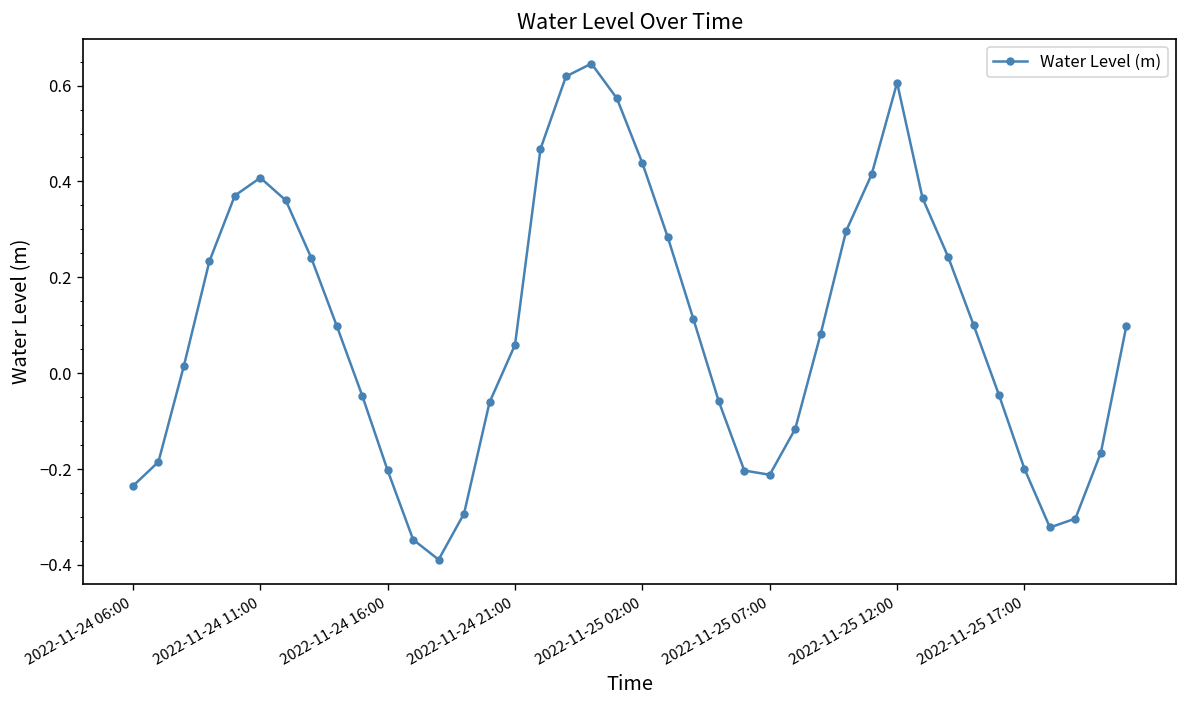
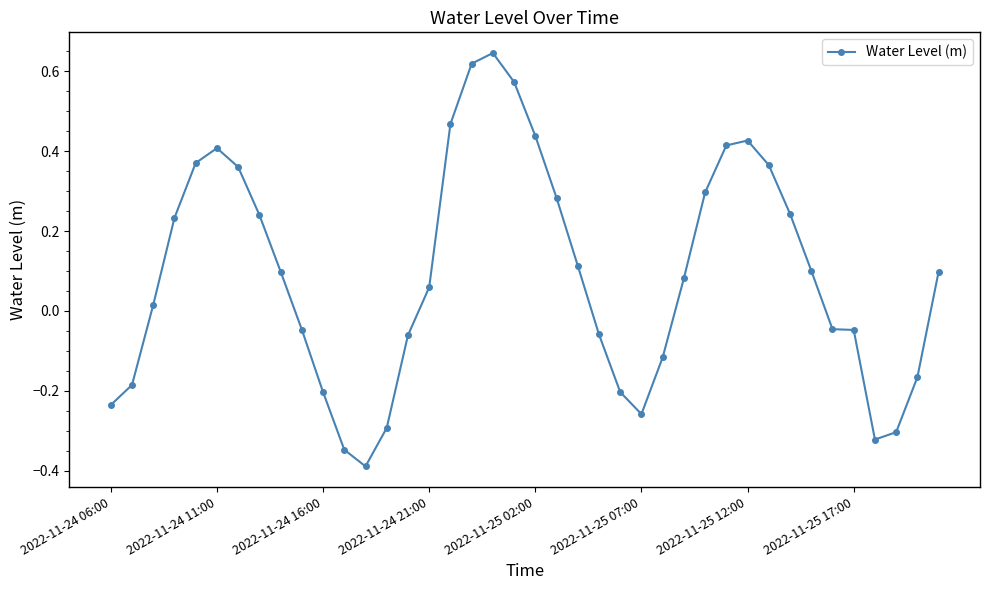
  {
    "2022-11-24 06:00": -0.24,
    "2022-11-24 11:00": 0.41,
    "2022-11-24 16:00": -0.20,
    "2022-11-24 21:00": 0.06,
    "2022-11-25 02:00": 0.44,
-   "2022-11-25 07:00": -0.21,
-   "2022-11-25 12:00": 0.61,
-   "2022-11-25 17:00": -0.20
+   "2022-11-25 07:00": -0.26,
+   "2022-11-25 12:00": 0.43,
+   "2022-11-25 17:00": -0.05
  }
